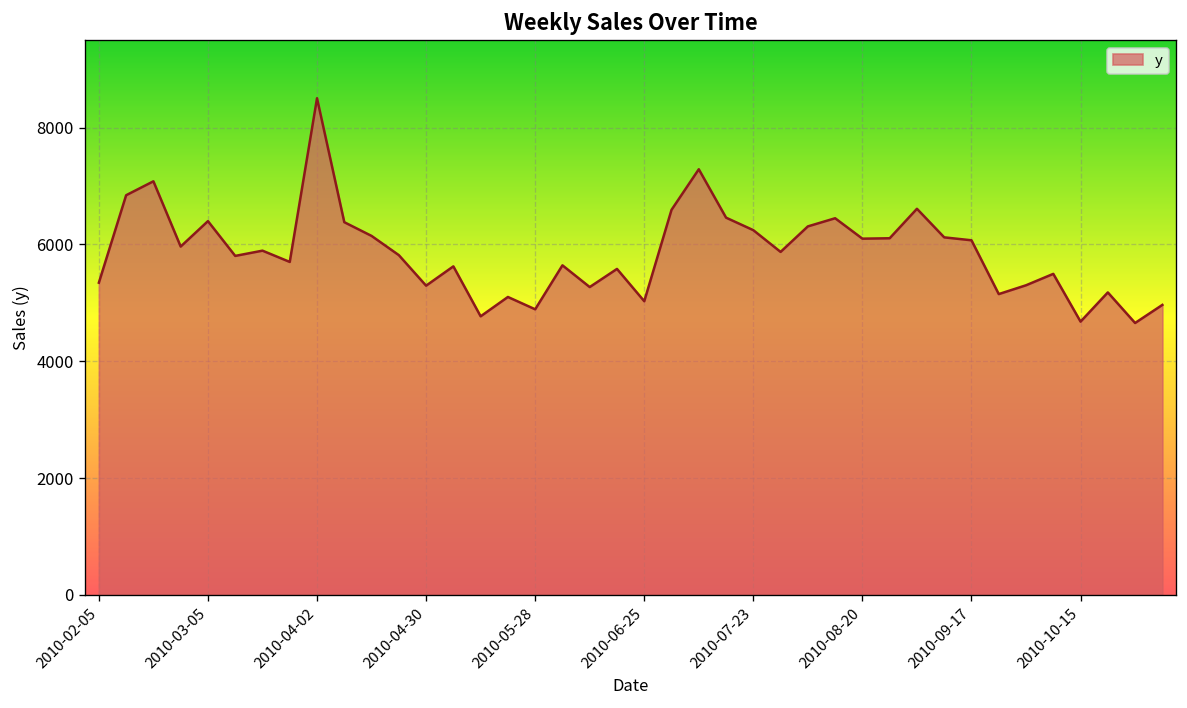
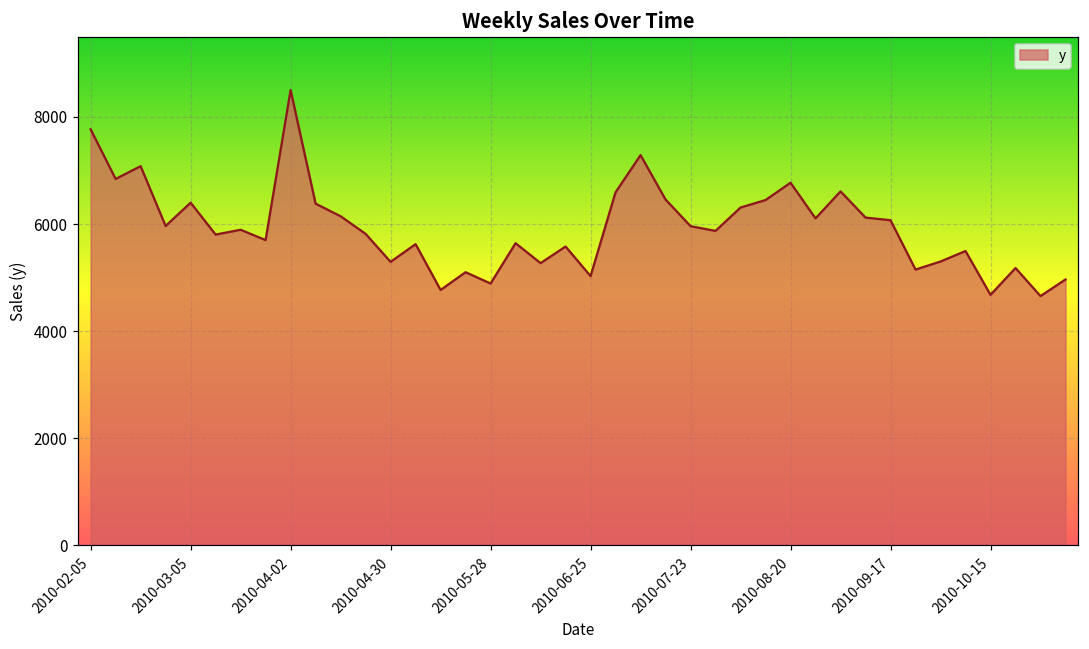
  {
-   "2010-02-05": 5300,
+   "2010-02-05": 7800,
    "2010-03-05": 6400,
    "2010-04-02": 8500,
    "2010-04-30": 5300,
    "2010-05-28": 4900,
    "2010-06-25": 5000,
-   "2010-07-23": 6200,
-   "2010-08-20": 6100,
+   "2010-07-23": 6000,
+   "2010-08-20": 6800,
    "2010-09-17": 6100,
    "2010-10-15": 4700
  }
